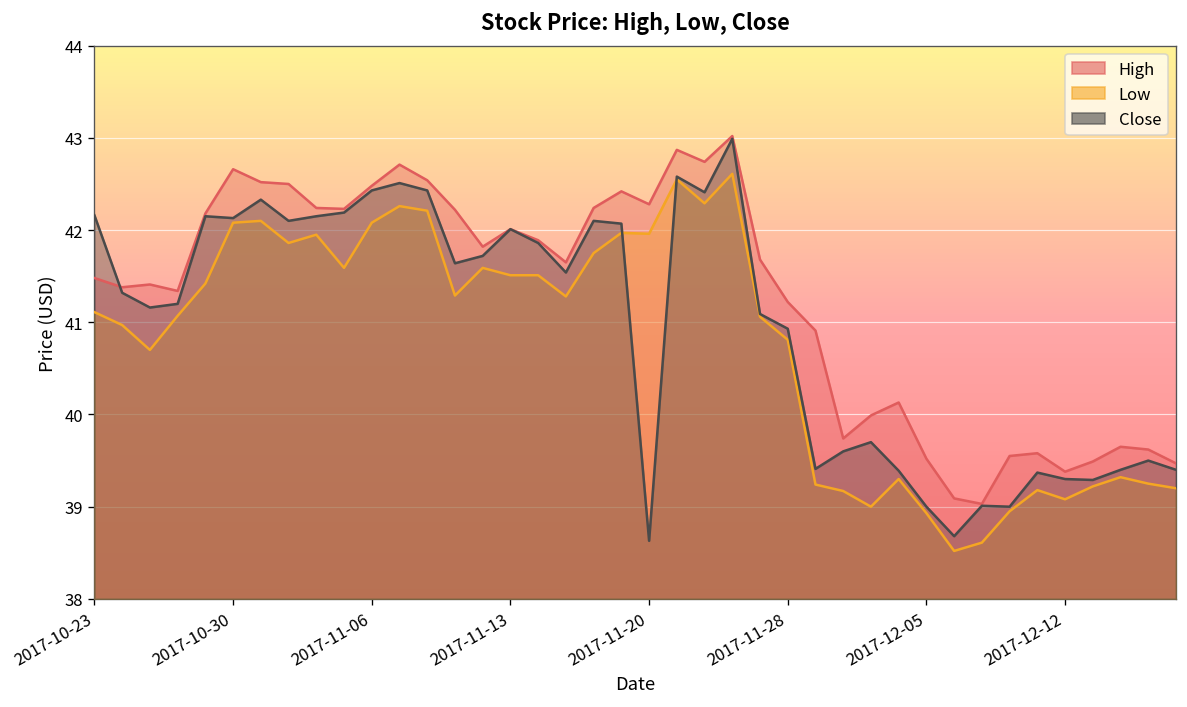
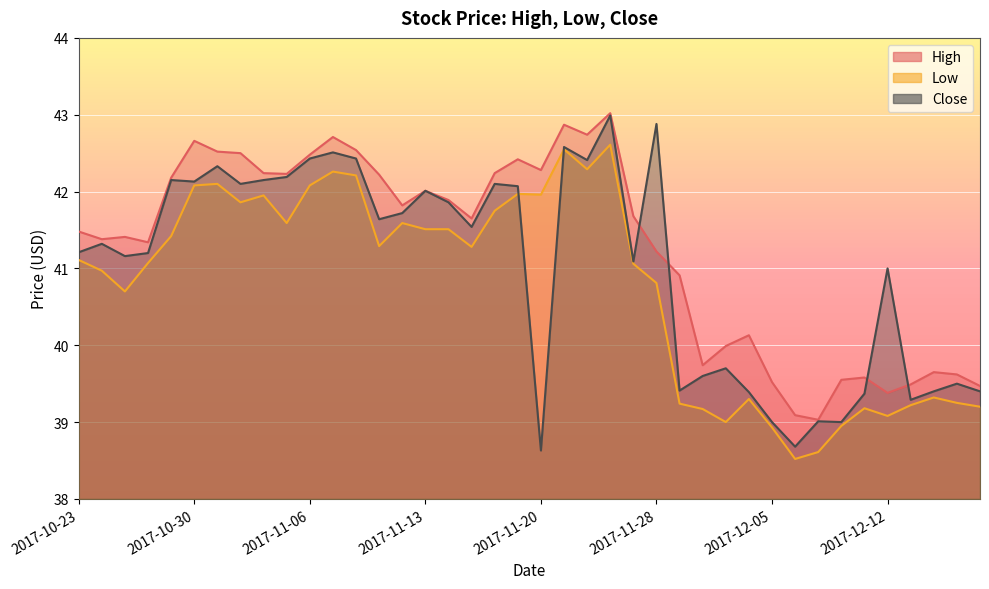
  {
    "Close": {
-     "2017-10-23": 42.2,
+     "2017-10-23": 41.2,
      "2017-10-30": 42.1,
      "2017-11-06": 42.4,
      "2017-11-20": 38.6,
-     "2017-11-28": 40.9,
+     "2017-11-28": 42.9,
      "2017-12-05": 39.0,
-     "2017-12-12": 39.3
+     "2017-12-12": 41.0
    }
  }
